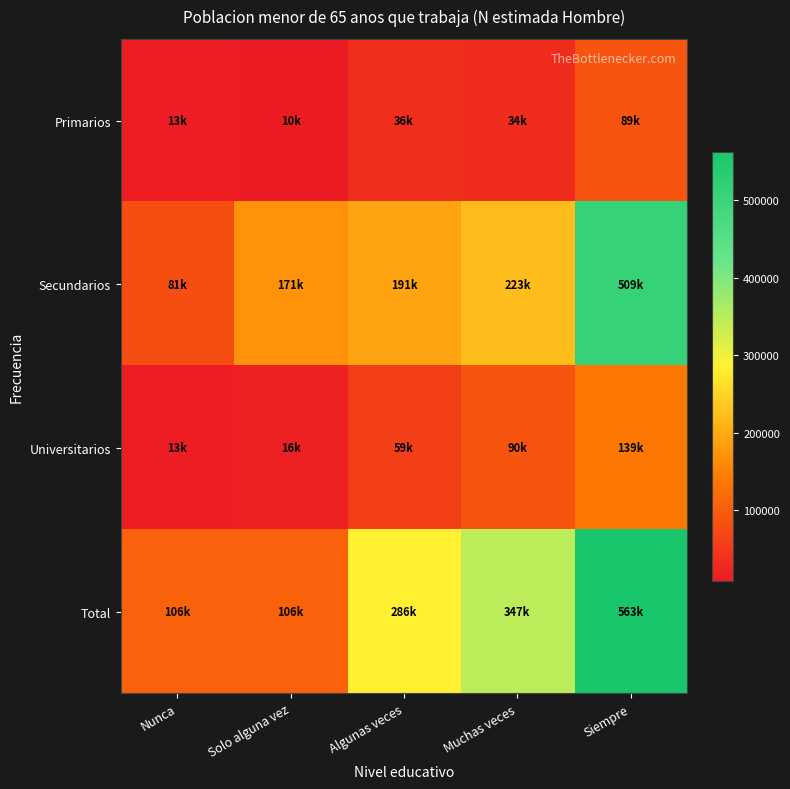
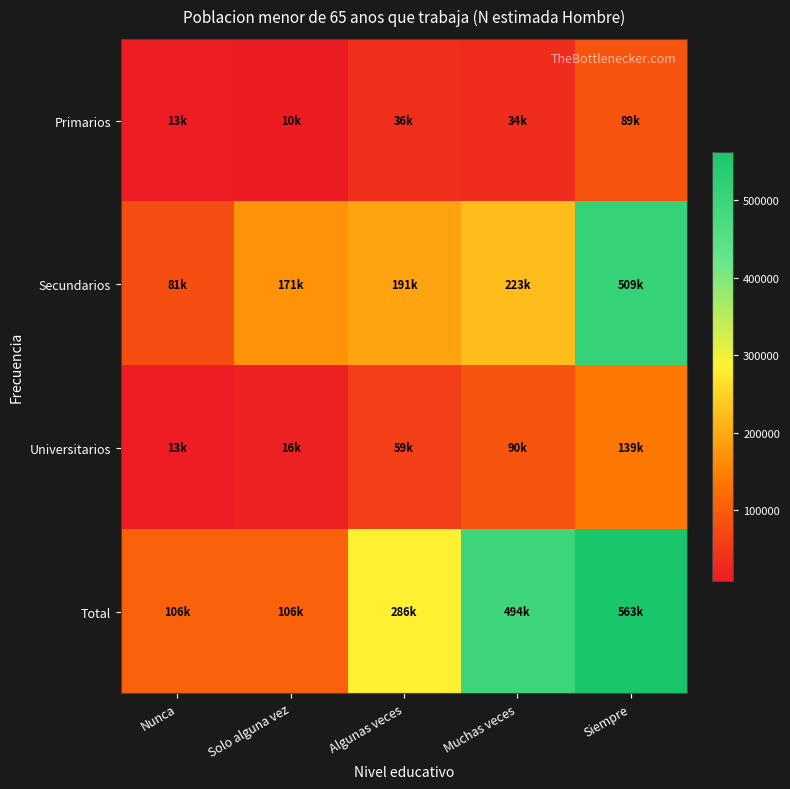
  {
    "Primarios": {
      "Nunca": "13k",
      "Solo alguna vez": "10k",
      "Algunas veces": "36k",
      "Muchas veces": "34k"
    },
    "Secundarios": {
      "Nunca": "81k",
      "Solo alguna vez": "171k",
      "Algunas veces": "191k",
      "Muchas veces": "223k",
      "Siempre": "509k"
    },
    "Universitarios": {
      "Nunca": "13k",
      "Solo alguna vez": "16k",
      "Algunas veces": "59k",
      "Muchas veces": "90k",
      "Siempre": "139k"
    },
    "Total": {
      "Nunca": "106k",
      "Solo alguna vez": "106k",
      "Algunas veces": "286k",
-     "Muchas veces": "347k",
+     "Muchas veces": "494k",
      "Siempre": "563k"
    }
  }
